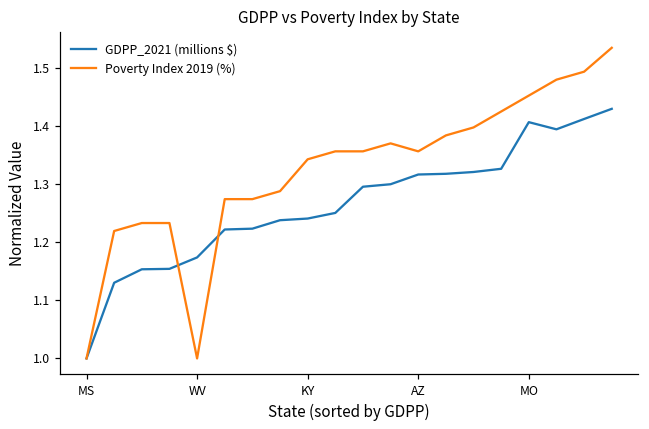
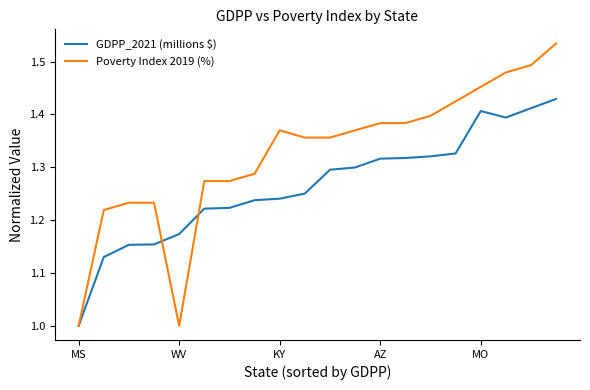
  {
    "GDPP_2021 (millions $)": {
      "WV": 1.17,
      "KY": 1.24,
      "AZ": 1.32,
      "MO": 1.41
    },
    "Poverty Index 2019 (%)": {
      "WV": 1.00,
-     "KY": 1.34,
-     "AZ": 1.36,
+     "KY": 1.37,
+     "AZ": 1.38,
      "MO": 1.45
    }
  }
